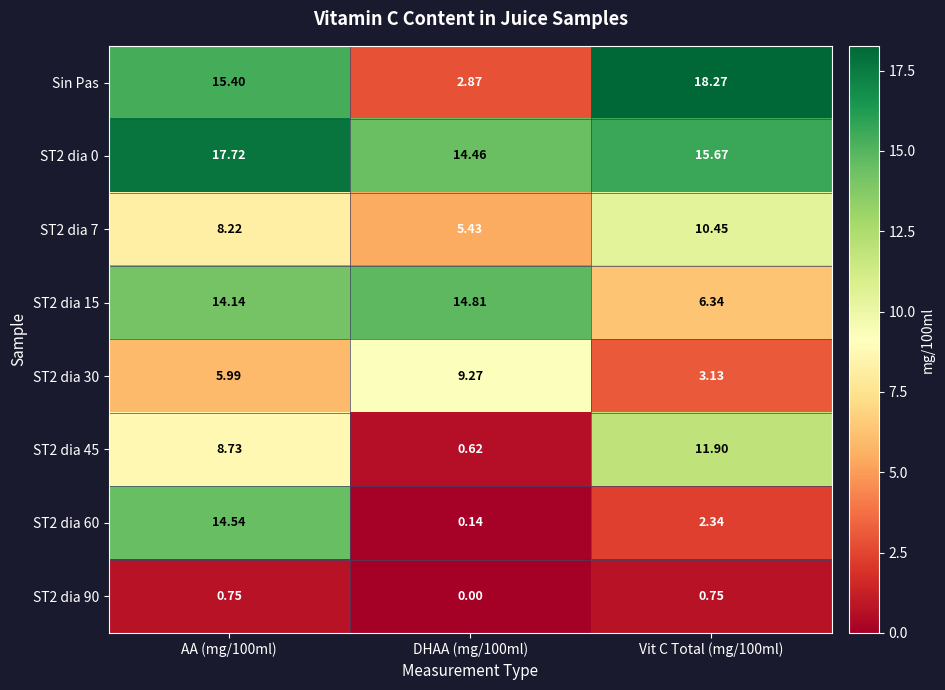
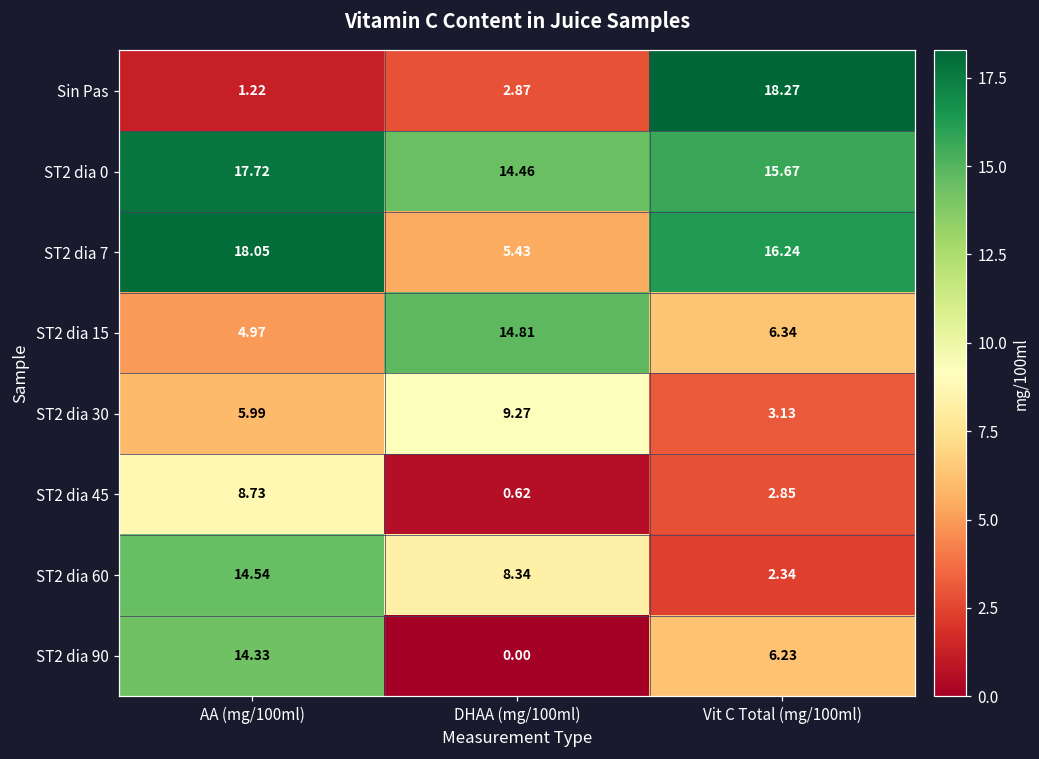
  {
    "Sin Pas": {
-     "AA (mg/100ml)": 15.40,
+     "AA (mg/100ml)": 1.22,
      "DHAA (mg/100ml)": 2.87,
      "Vit C Total (mg/100ml)": 18.27
    },
    "ST2 dia 0": {
      "AA (mg/100ml)": 17.72,
      "DHAA (mg/100ml)": 14.46,
      "Vit C Total (mg/100ml)": 15.67
    },
    "ST2 dia 7": {
-     "AA (mg/100ml)": 8.22,
+     "AA (mg/100ml)": 18.05,
      "DHAA (mg/100ml)": 5.43,
-     "Vit C Total (mg/100ml)": 10.45
+     "Vit C Total (mg/100ml)": 16.24
    },
    "ST2 dia 15": {
-     "AA (mg/100ml)": 14.14,
+     "AA (mg/100ml)": 4.97,
      "DHAA (mg/100ml)": 14.81,
      "Vit C Total (mg/100ml)": 6.34
    },
    "ST2 dia 30": {
      "AA (mg/100ml)": 5.99,
      "DHAA (mg/100ml)": 9.27,
      "Vit C Total (mg/100ml)": 3.13
    },
    "ST2 dia 45": {
      "AA (mg/100ml)": 8.73,
      "DHAA (mg/100ml)": 0.62,
-     "Vit C Total (mg/100ml)": 11.90
+     "Vit C Total (mg/100ml)": 2.85
    },
    "ST2 dia 60": {
      "AA (mg/100ml)": 14.54,
-     "DHAA (mg/100ml)": 0.14,
+     "DHAA (mg/100ml)": 8.34,
      "Vit C Total (mg/100ml)": 2.34
    },
    "ST2 dia 90": {
-     "AA (mg/100ml)": 0.75,
+     "AA (mg/100ml)": 14.33,
      "DHAA (mg/100ml)": 0.00,
-     "Vit C Total (mg/100ml)": 0.75
+     "Vit C Total (mg/100ml)": 6.23
    }
  }
